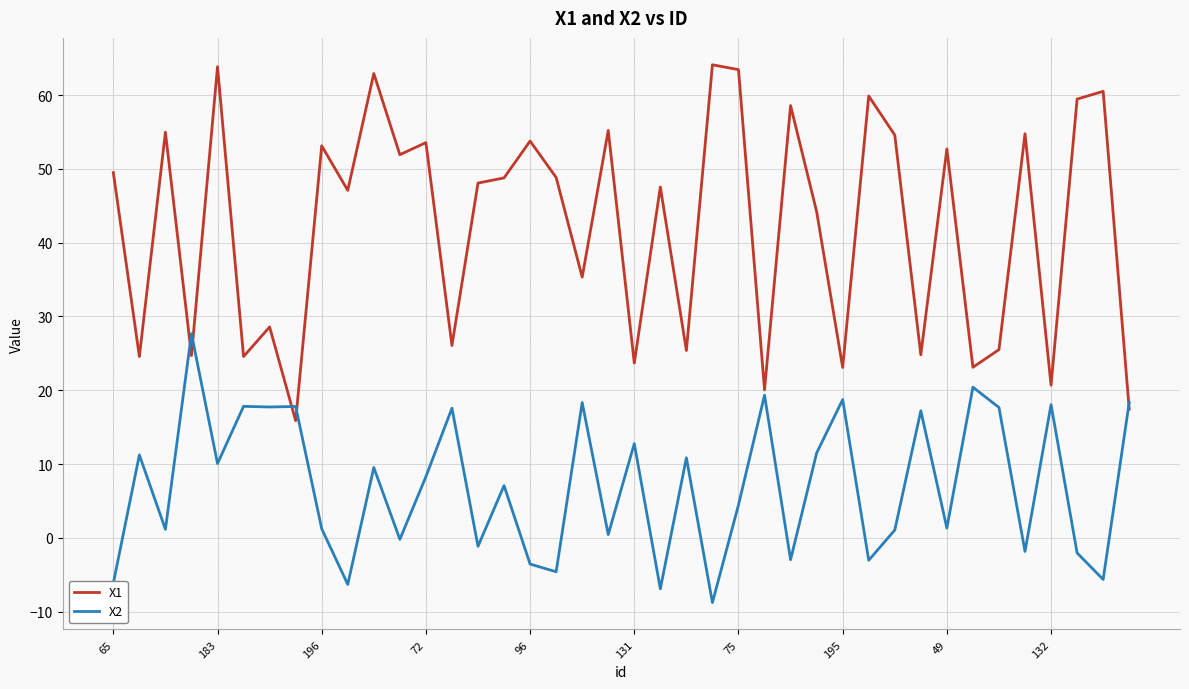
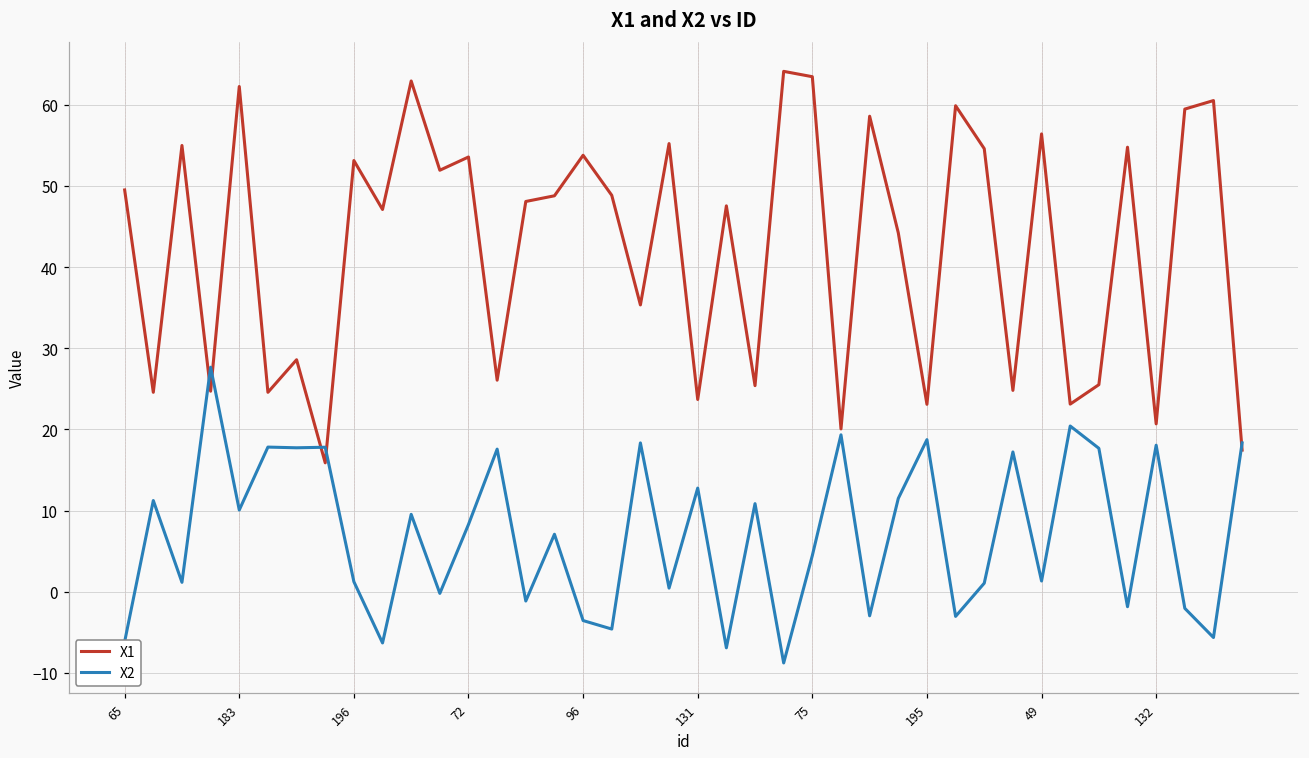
  {
    "X1": {
      "65": 50,
-     "183": 64,
+     "183": 62,
      "196": 53,
      "72": 54,
      "96": 54,
      "131": 24,
      "75": 63,
      "195": 23,
-     "49": 53,
+     "49": 56,
      "132": 21
    },
    "X2": {
      "183": 10,
      "196": 1,
      "72": 8,
      "96": -4,
      "131": 13,
      "75": 4,
      "195": 19,
      "49": 1,
      "132": 18
    }
  }
